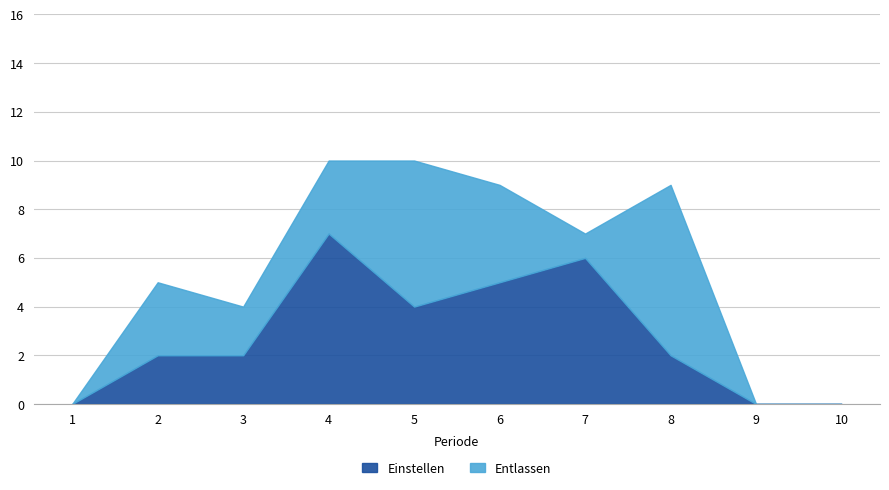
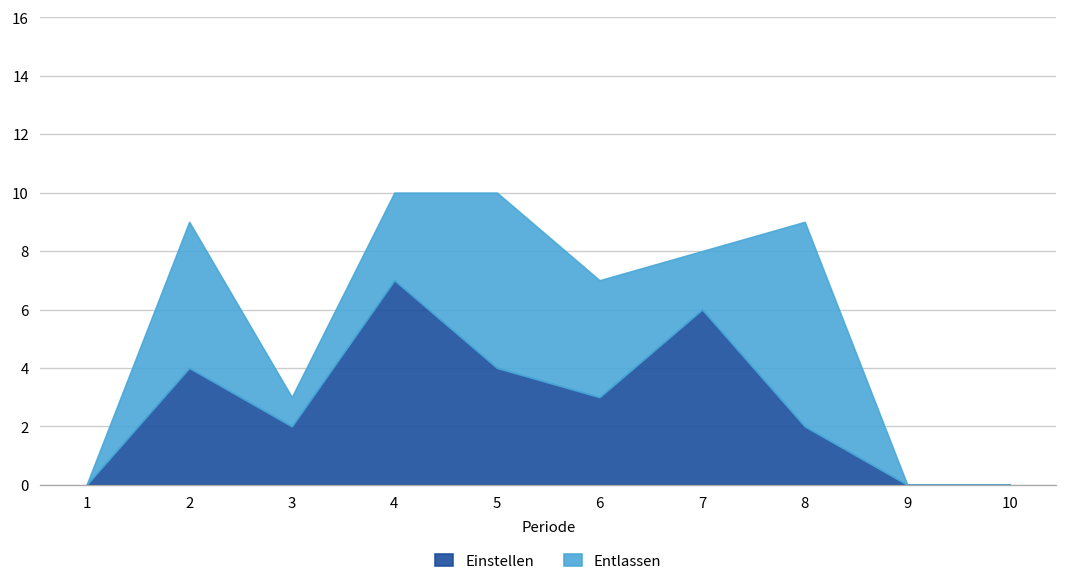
  {
    "Einstellen": {
-     "2": 2,
+     "2": 4,
      "3": 2,
      "4": 7,
      "5": 4,
-     "6": 5,
+     "6": 3,
      "7": 6,
      "8": 2
    },
    "Entlassen": {
-     "2": 3,
-     "3": 2,
-     "7": 1
+     "2": 5,
+     "3": 1,
+     "7": 2
    }
  }
